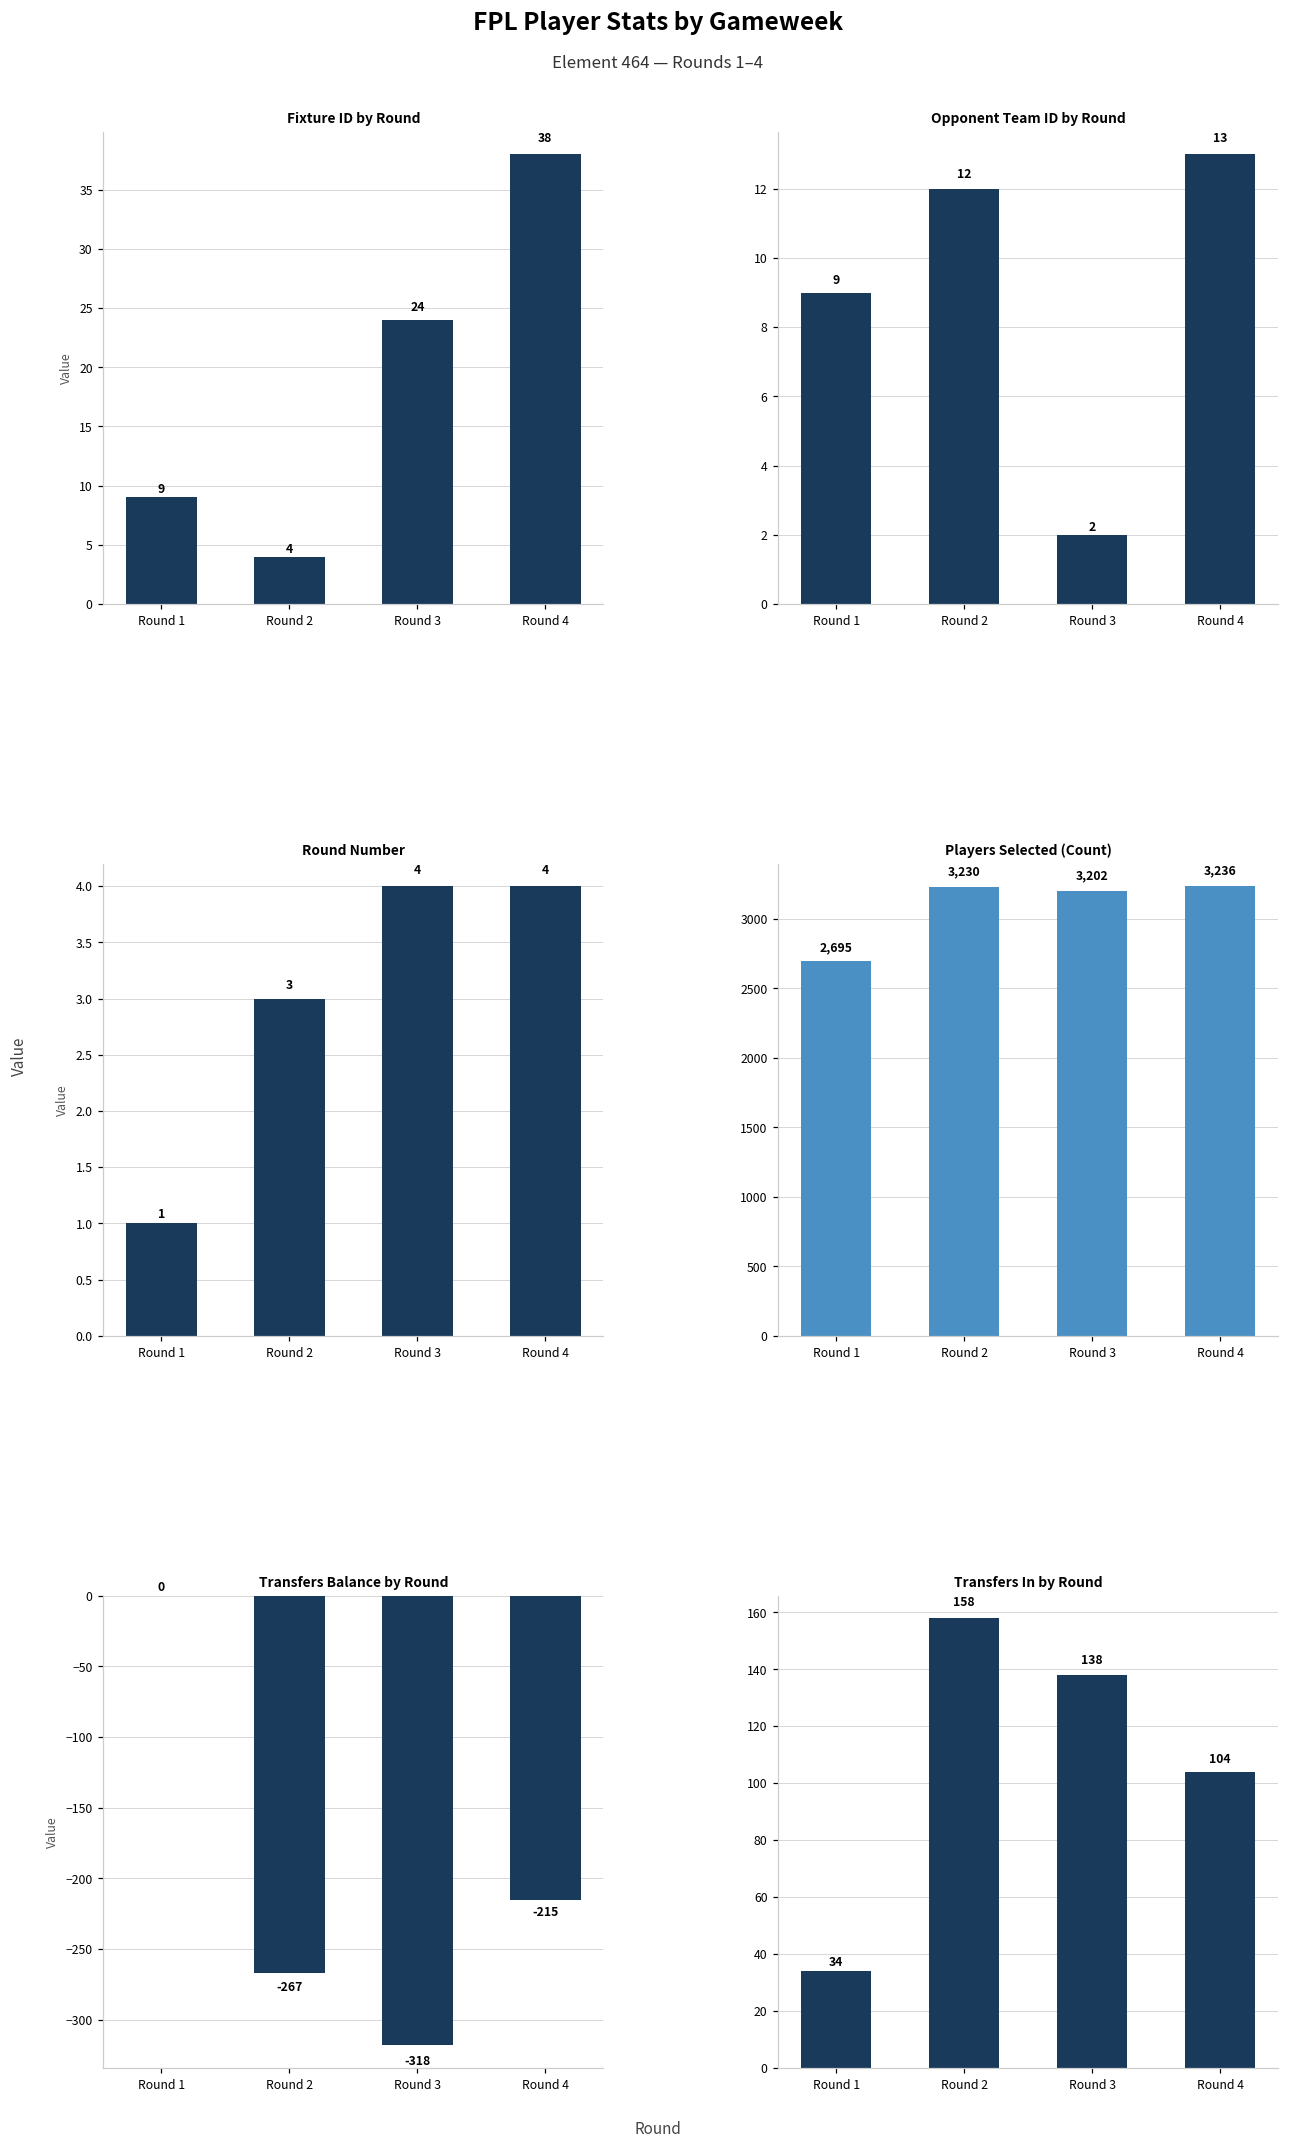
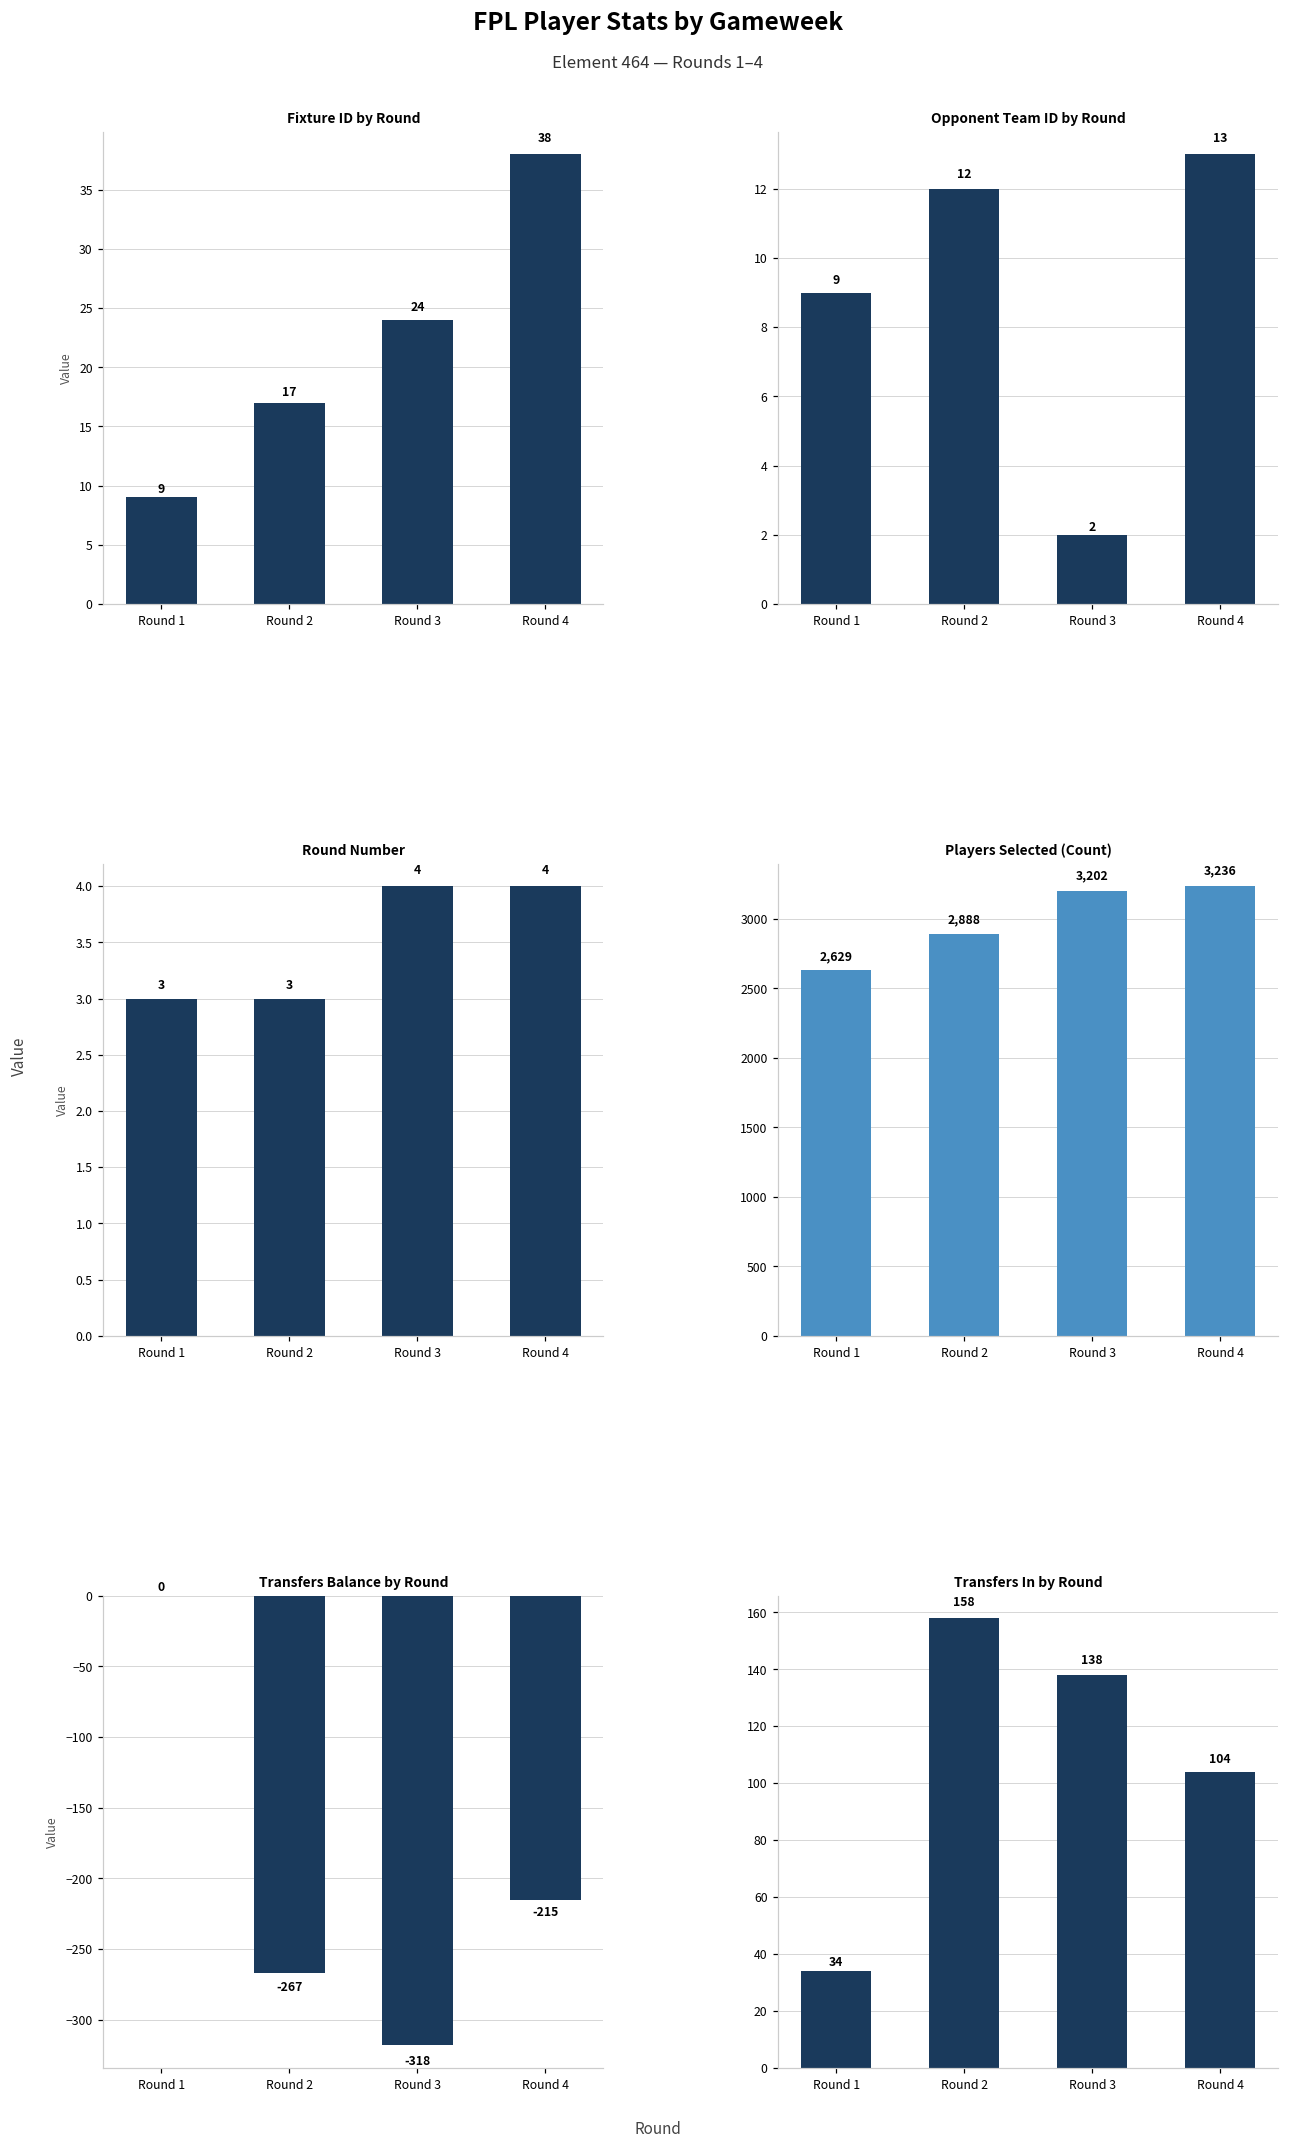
  {
    "Fixture ID by Round": {
      "Round 1": "9",
-     "Round 2": "4",
+     "Round 2": "17",
      "Round 3": "24",
      "Round 4": "38"
    },
    "Opponent Team ID by Round": {
      "Round 1": "9",
      "Round 2": "12",
      "Round 3": "2",
      "Round 4": "13"
    },
    "Round Number": {
-     "Round 1": "1",
+     "Round 1": "3",
      "Round 2": "3",
      "Round 3": "4",
      "Round 4": "4"
    },
    "Players Selected (Count)": {
-     "Round 1": "2,695",
-     "Round 2": "3,230",
+     "Round 1": "2,629",
+     "Round 2": "2,888",
      "Round 3": "3,202",
      "Round 4": "3,236"
    },
    "Transfers Balance by Round": {
      "Round 1": "0",
      "Round 2": "-267",
      "Round 3": "-318",
      "Round 4": "-215"
    },
    "Transfers In by Round": {
      "Round 1": "34",
      "Round 2": "158",
      "Round 3": "138",
      "Round 4": "104"
    }
  }
